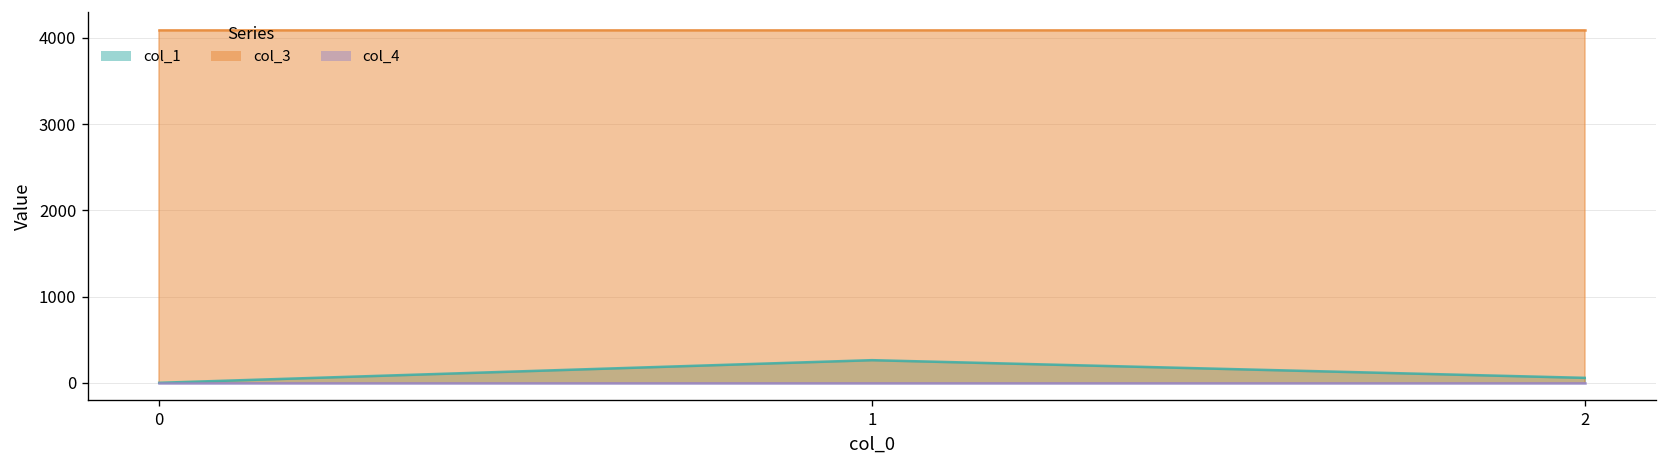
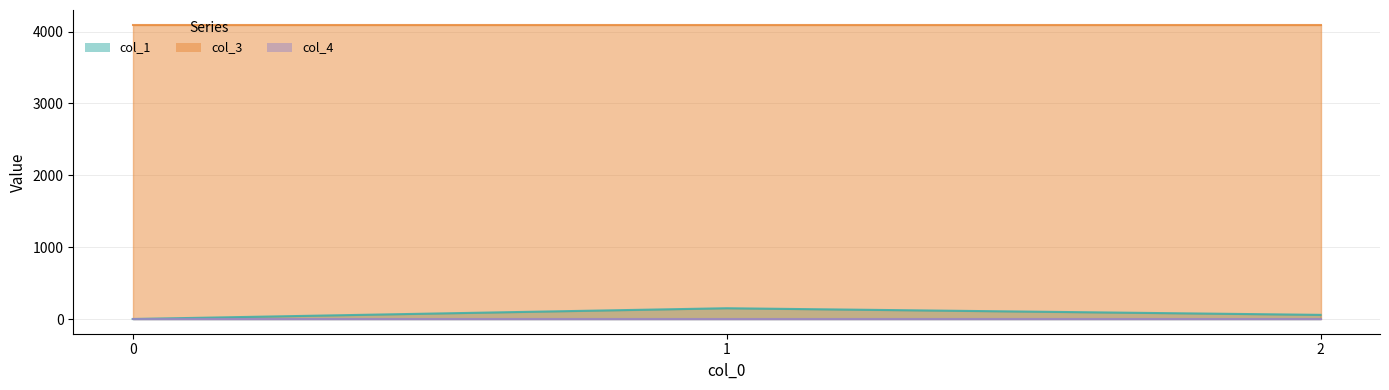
  {
    "col_1": {
-     "1": 300,
+     "1": 100,
      "2": 100
    },
    "col_3": {
      "0": 4100,
      "1": 4100,
      "2": 4100
    },
    "col_4": {
      "1": 0,
      "2": 0
    }
  }
